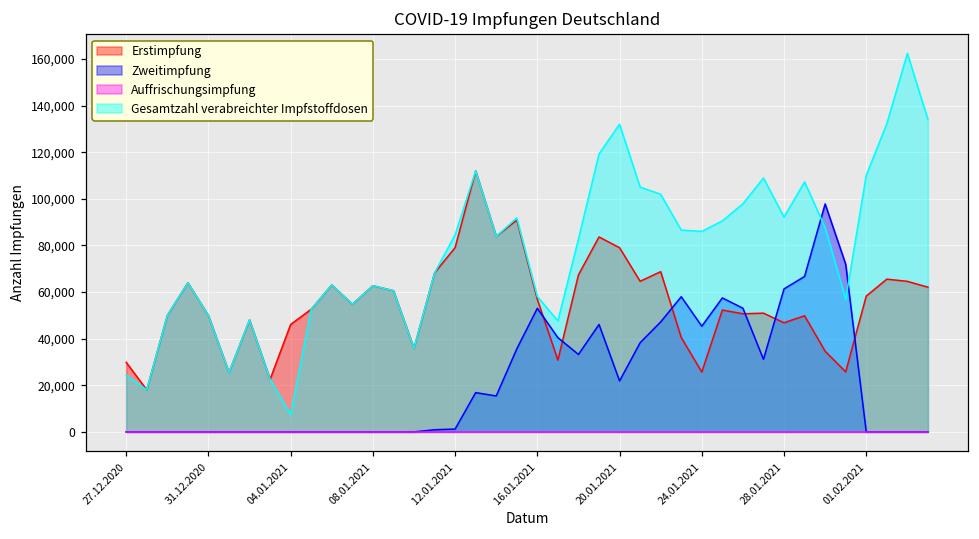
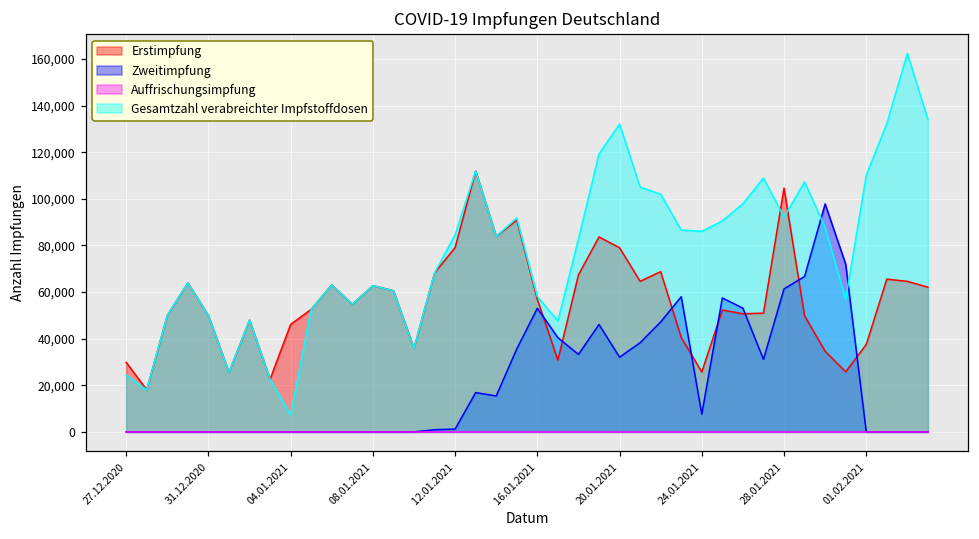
  {
    "Erstimpfung": {
      "27.12.2020": "30,000",
      "04.01.2021": "46,000",
      "12.01.2021": "79,000",
      "16.01.2021": "57,000",
      "20.01.2021": "79,000",
      "24.01.2021": "26,000",
-     "28.01.2021": "47,000",
-     "01.02.2021": "58,000"
+     "28.01.2021": "105,000",
+     "01.02.2021": "37,000"
    },
    "Zweitimpfung": {
      "12.01.2021": "1,000",
      "16.01.2021": "53,000",
-     "20.01.2021": "22,000",
-     "24.01.2021": "45,000",
+     "20.01.2021": "32,000",
+     "24.01.2021": "8,000",
      "28.01.2021": "61,000"
    },
    "Auffrischungsimpfung": {
      "12.01.2021": "0",
      "16.01.2021": "0",
      "20.01.2021": "0",
      "24.01.2021": "0",
      "28.01.2021": "0"
    },
    "Gesamtzahl verabreichter Impfstoffdosen": {
      "27.12.2020": "24,000",
      "04.01.2021": "7,000",
      "12.01.2021": "85,000",
      "16.01.2021": "58,000",
      "20.01.2021": "132,000",
      "24.01.2021": "86,000",
      "28.01.2021": "92,000",
      "01.02.2021": "110,000"
    }
  }
